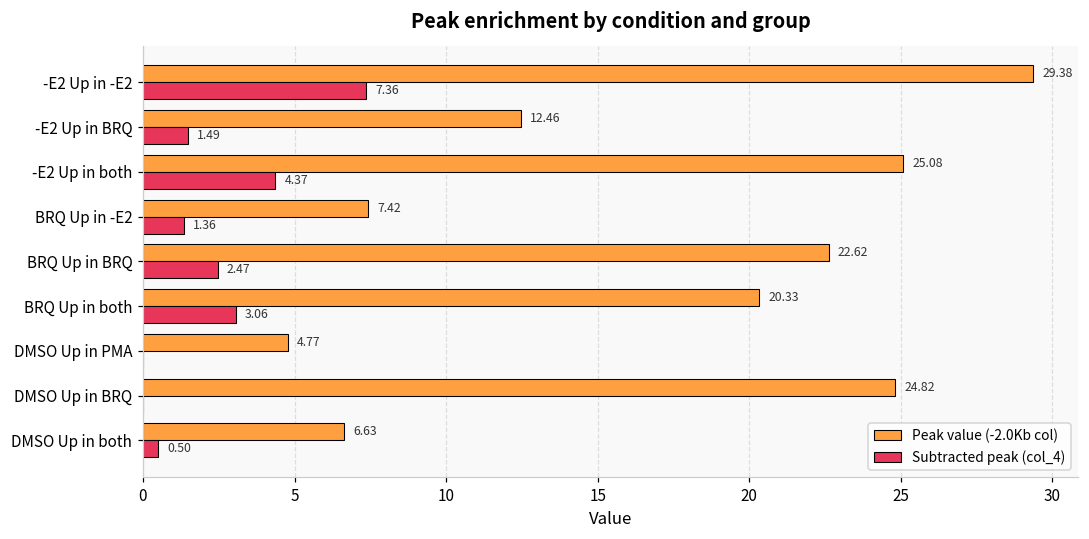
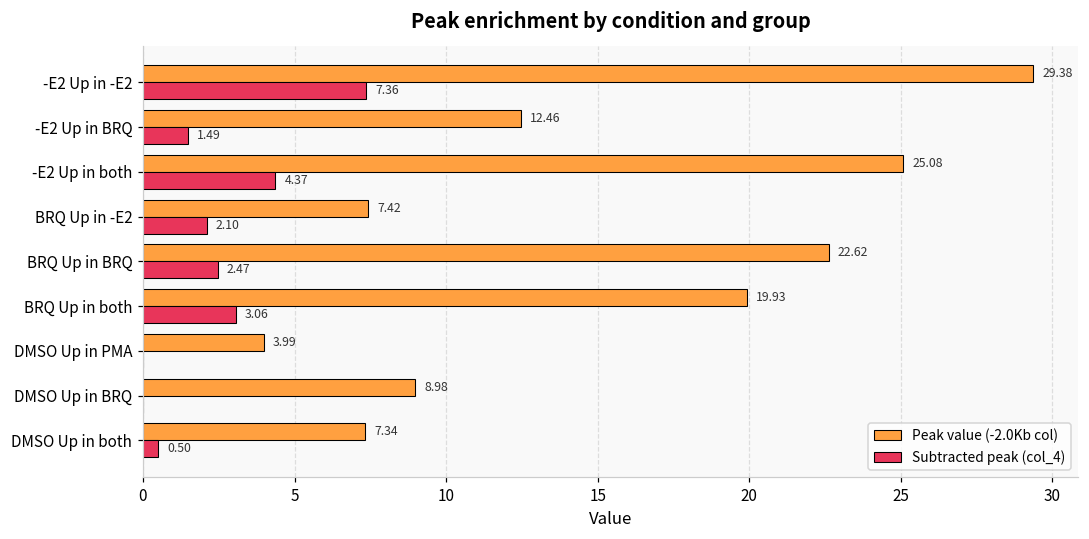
  {
    "Peak value (-2.0Kb col)": {
      "-E2 Up in -E2": 29.38,
      "-E2 Up in BRQ": 12.46,
      "-E2 Up in both": 25.08,
      "BRQ Up in -E2": 7.42,
      "BRQ Up in BRQ": 22.62,
-     "BRQ Up in both": 20.33,
-     "DMSO Up in PMA": 4.77,
-     "DMSO Up in BRQ": 24.82,
-     "DMSO Up in both": 6.63
+     "BRQ Up in both": 19.93,
+     "DMSO Up in PMA": 3.99,
+     "DMSO Up in BRQ": 8.98,
+     "DMSO Up in both": 7.34
    },
    "Subtracted peak (col_4)": {
      "-E2 Up in -E2": 7.36,
      "-E2 Up in BRQ": 1.49,
      "-E2 Up in both": 4.37,
-     "BRQ Up in -E2": 1.36,
+     "BRQ Up in -E2": 2.10,
      "BRQ Up in BRQ": 2.47,
      "BRQ Up in both": 3.06,
      "DMSO Up in both": 0.50
    }
  }
